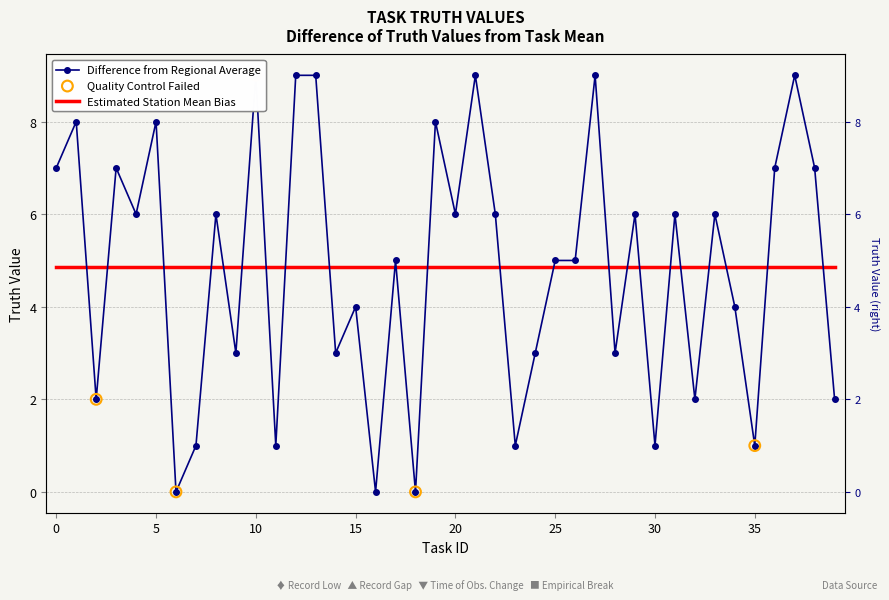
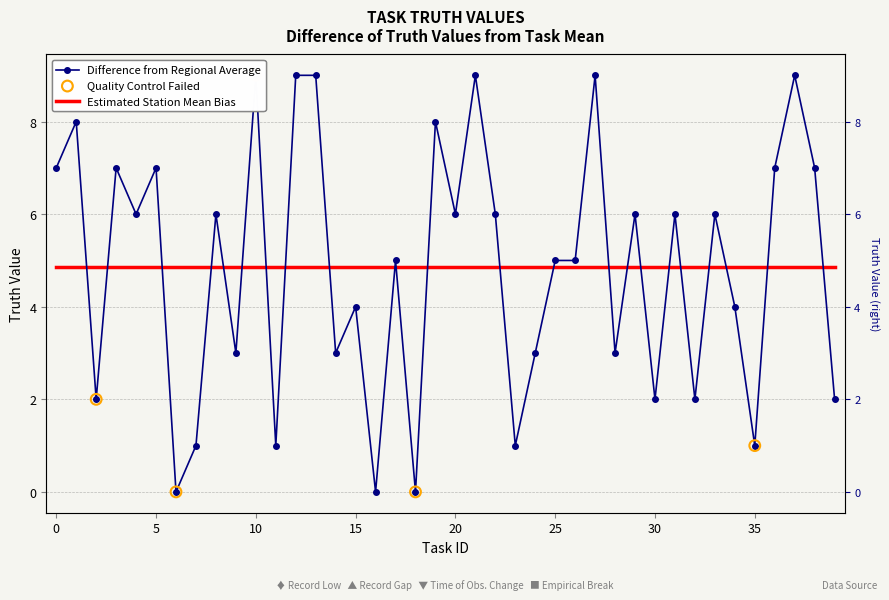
  {
    "Difference from Regional Average": {
      "0": 7,
-     "5": 8,
+     "5": 7,
      "15": 4,
      "20": 6,
      "25": 5,
-     "30": 1
+     "30": 2
    },
    "Estimated Station Mean Bias": {
      "0": 4.9,
      "5": 4.9,
      "10": 4.9,
      "15": 4.9,
      "20": 4.9,
      "25": 4.9,
      "30": 4.9,
      "35": 4.9
    }
  }
